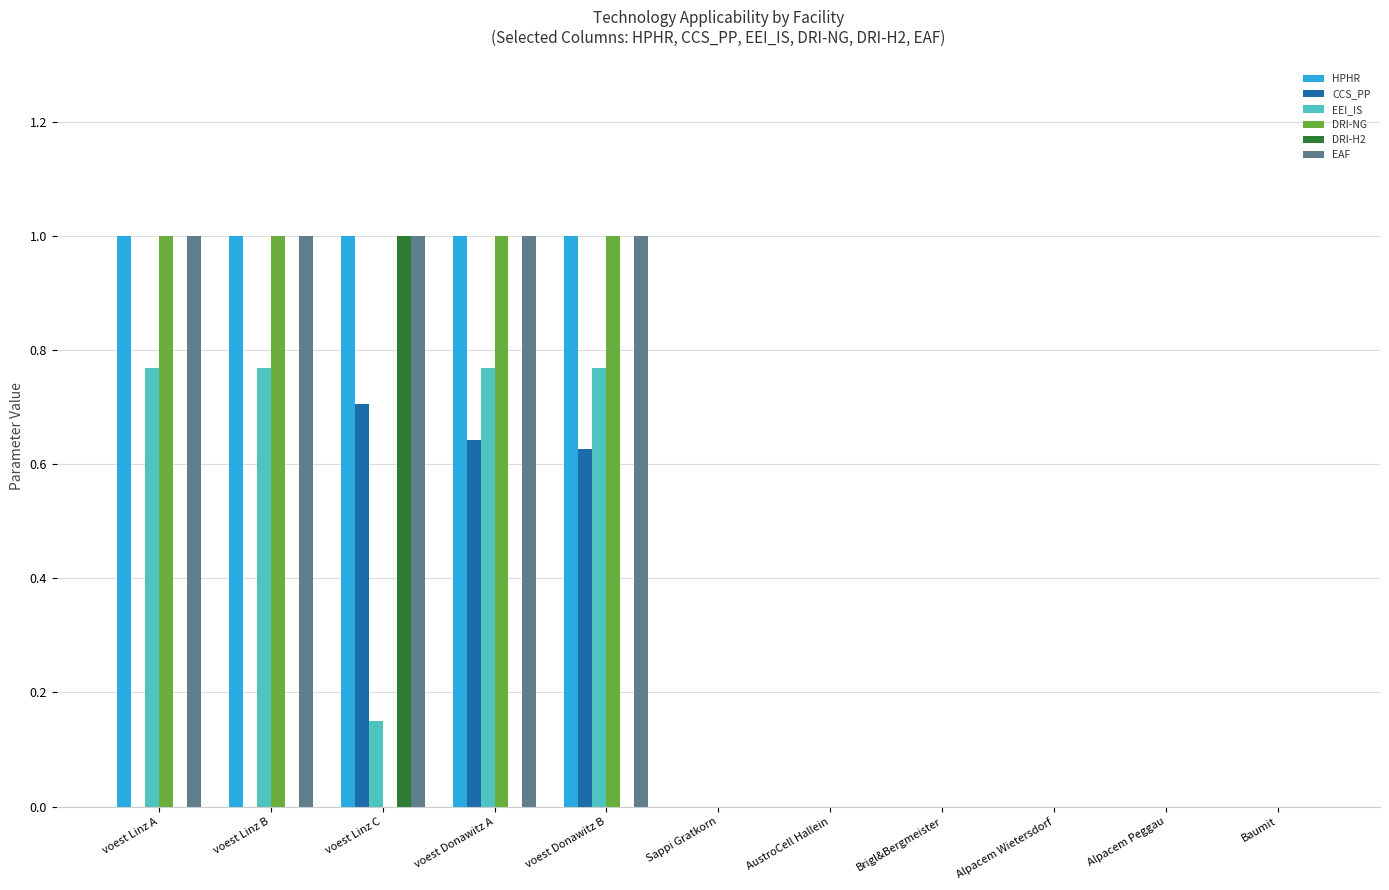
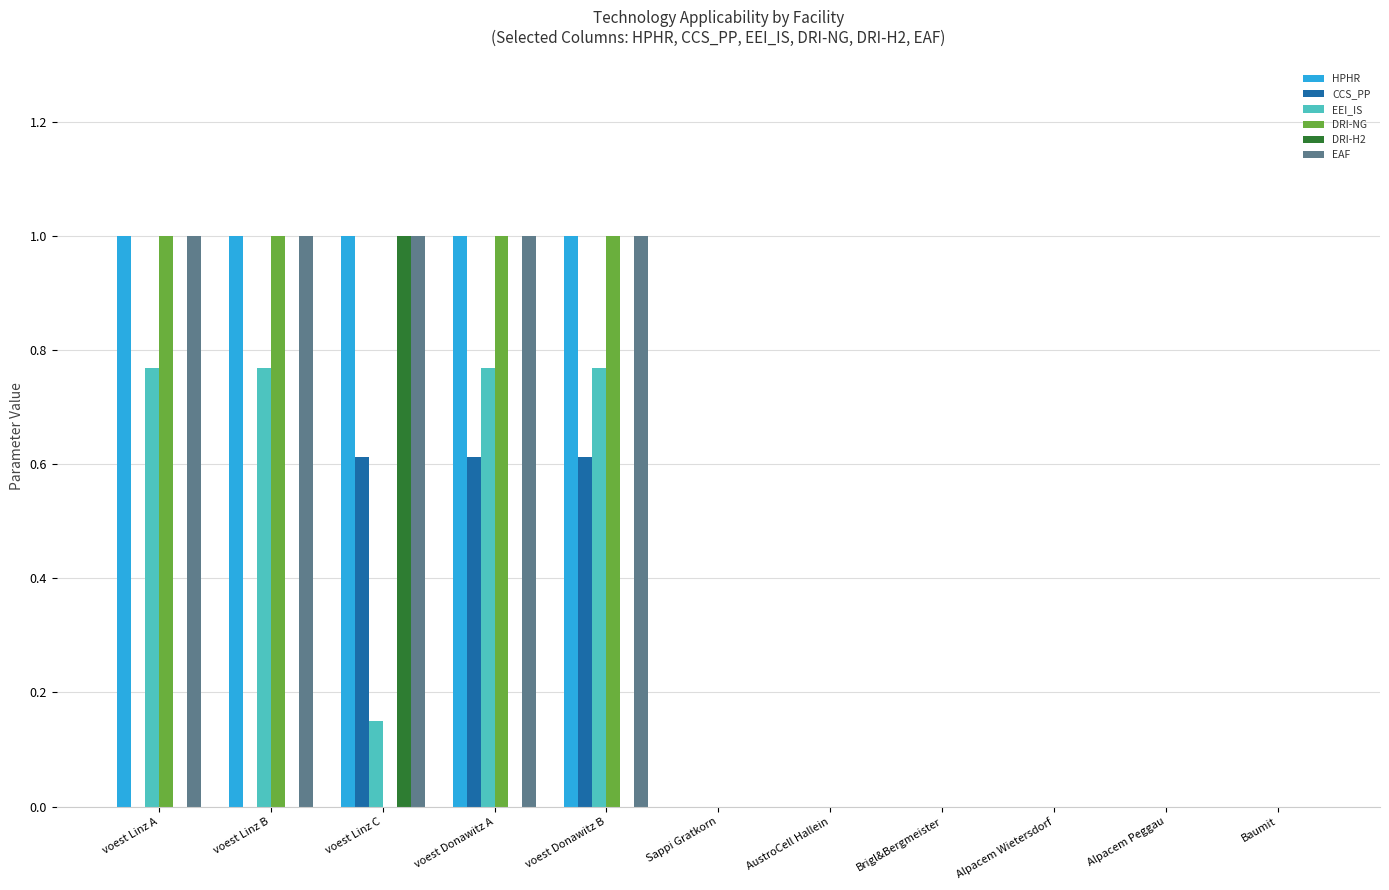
  {
    "CCS_PP": {
      "voest Linz A": 0.00,
      "voest Linz B": 0.00,
-     "voest Linz C": 0.70,
-     "voest Donawitz A": 0.64,
-     "voest Donawitz B": 0.63,
+     "voest Linz C": 0.61,
+     "voest Donawitz A": 0.61,
+     "voest Donawitz B": 0.61,
      "Sappi Gratkorn": 0.00,
      "AustroCell Hallein": 0.00,
      "Brigl&Bergmeister": 0.00,
      "Alpacem Wietersdorf": 0.00,
      "Alpacem Peggau": 0.00,
      "Baumit": 0.00
    },
    "DRI-NG": {
      "voest Linz A": 1.00,
      "voest Linz B": 1.00,
      "voest Linz C": 0.00,
      "voest Donawitz A": 1.00,
      "voest Donawitz B": 1.00,
      "Sappi Gratkorn": 0.00,
      "AustroCell Hallein": 0.00,
      "Brigl&Bergmeister": 0.00,
      "Alpacem Wietersdorf": 0.00,
      "Alpacem Peggau": 0.00,
      "Baumit": 0.00
    },
    "DRI-H2": {
      "voest Linz A": 0.00,
      "voest Linz B": 0.00,
      "voest Linz C": 1.00,
      "voest Donawitz A": 0.00,
      "voest Donawitz B": 0.00,
      "Sappi Gratkorn": 0.00,
      "AustroCell Hallein": 0.00,
      "Brigl&Bergmeister": 0.00,
      "Alpacem Wietersdorf": 0.00,
      "Alpacem Peggau": 0.00,
      "Baumit": 0.00
    },
    "EAF": {
      "voest Linz A": 1.00,
      "voest Linz B": 1.00,
      "voest Linz C": 1.00,
      "voest Donawitz A": 1.00,
      "voest Donawitz B": 1.00,
      "Sappi Gratkorn": 0.00,
      "AustroCell Hallein": 0.00,
      "Brigl&Bergmeister": 0.00,
      "Alpacem Wietersdorf": 0.00,
      "Alpacem Peggau": 0.00,
      "Baumit": 0.00
    }
  }
